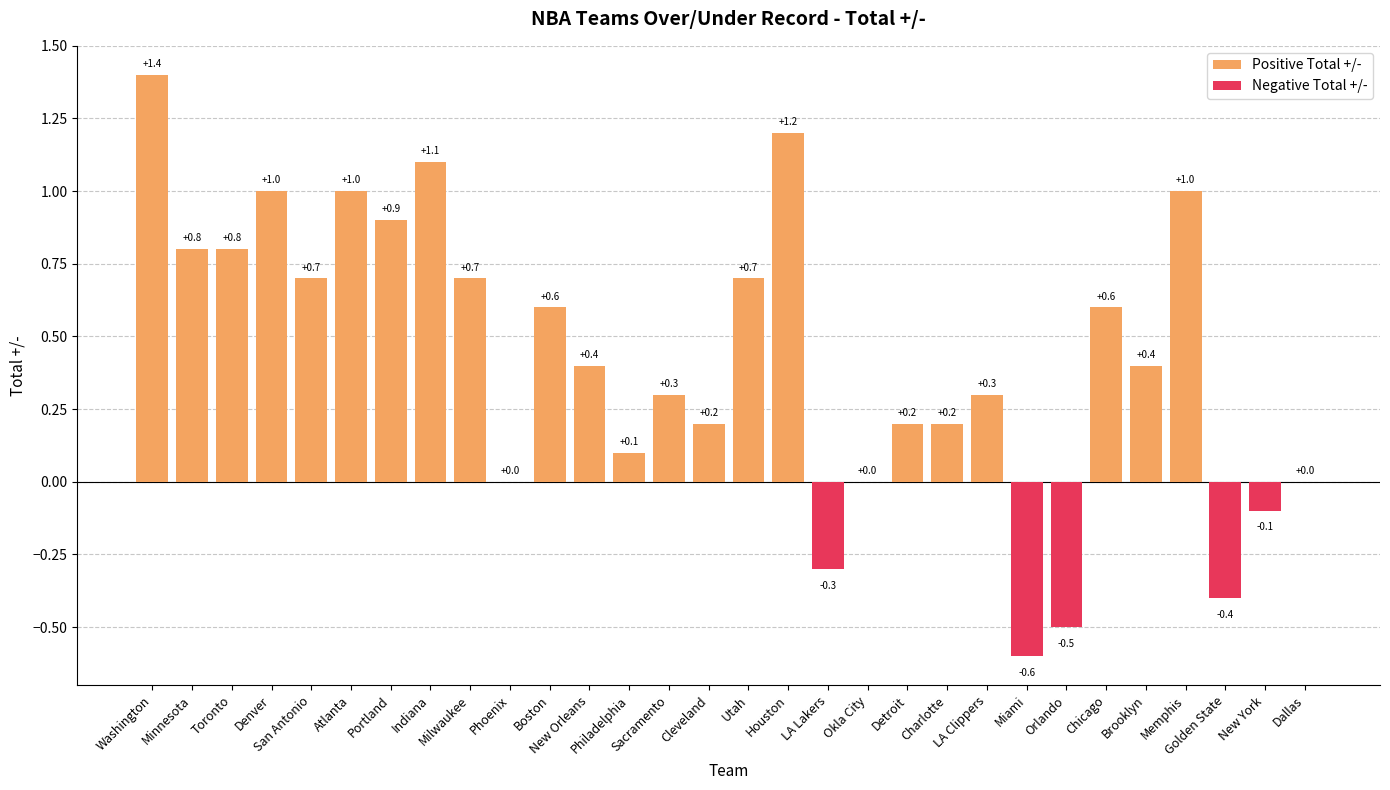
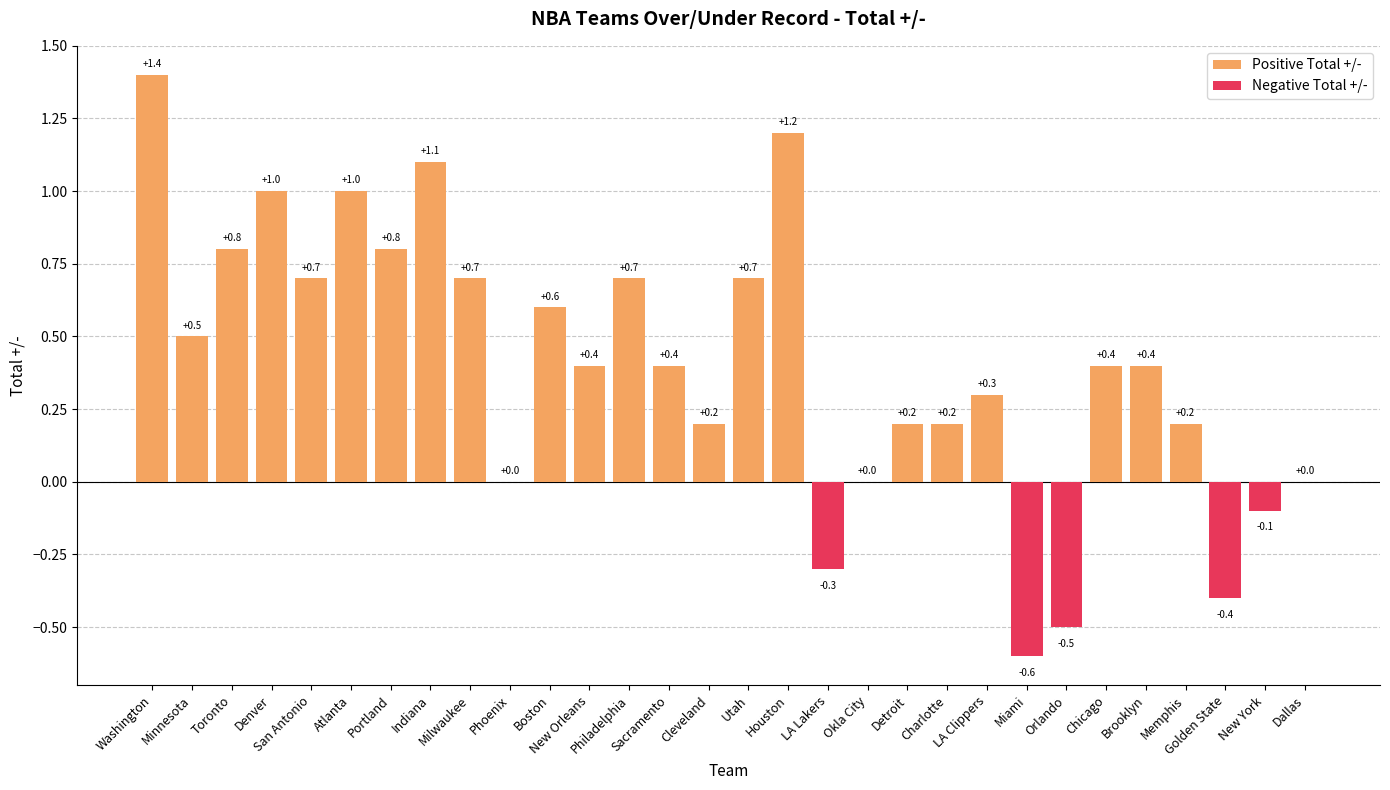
  {
    "Positive Total +/-": {
      "Washington": "+1.4",
-     "Minnesota": "+0.8",
+     "Minnesota": "+0.5",
      "Toronto": "+0.8",
      "Denver": "+1.0",
      "San Antonio": "+0.7",
      "Atlanta": "+1.0",
-     "Portland": "+0.9",
+     "Portland": "+0.8",
      "Indiana": "+1.1",
      "Milwaukee": "+0.7",
      "Phoenix": "+0.0",
      "Boston": "+0.6",
      "New Orleans": "+0.4",
-     "Philadelphia": "+0.1",
-     "Sacramento": "+0.3",
+     "Philadelphia": "+0.7",
+     "Sacramento": "+0.4",
      "Cleveland": "+0.2",
      "Utah": "+0.7",
      "Houston": "+1.2",
      "Okla City": "+0.0",
      "Detroit": "+0.2",
      "Charlotte": "+0.2",
      "LA Clippers": "+0.3",
-     "Chicago": "+0.6",
+     "Chicago": "+0.4",
      "Brooklyn": "+0.4",
-     "Memphis": "+1.0",
+     "Memphis": "+0.2",
      "Dallas": "+0.0"
    },
    "Negative Total +/-": {
      "LA Lakers": "-0.3",
      "Miami": "-0.6",
      "Orlando": "-0.5",
      "Golden State": "-0.4",
      "New York": "-0.1"
    }
  }
